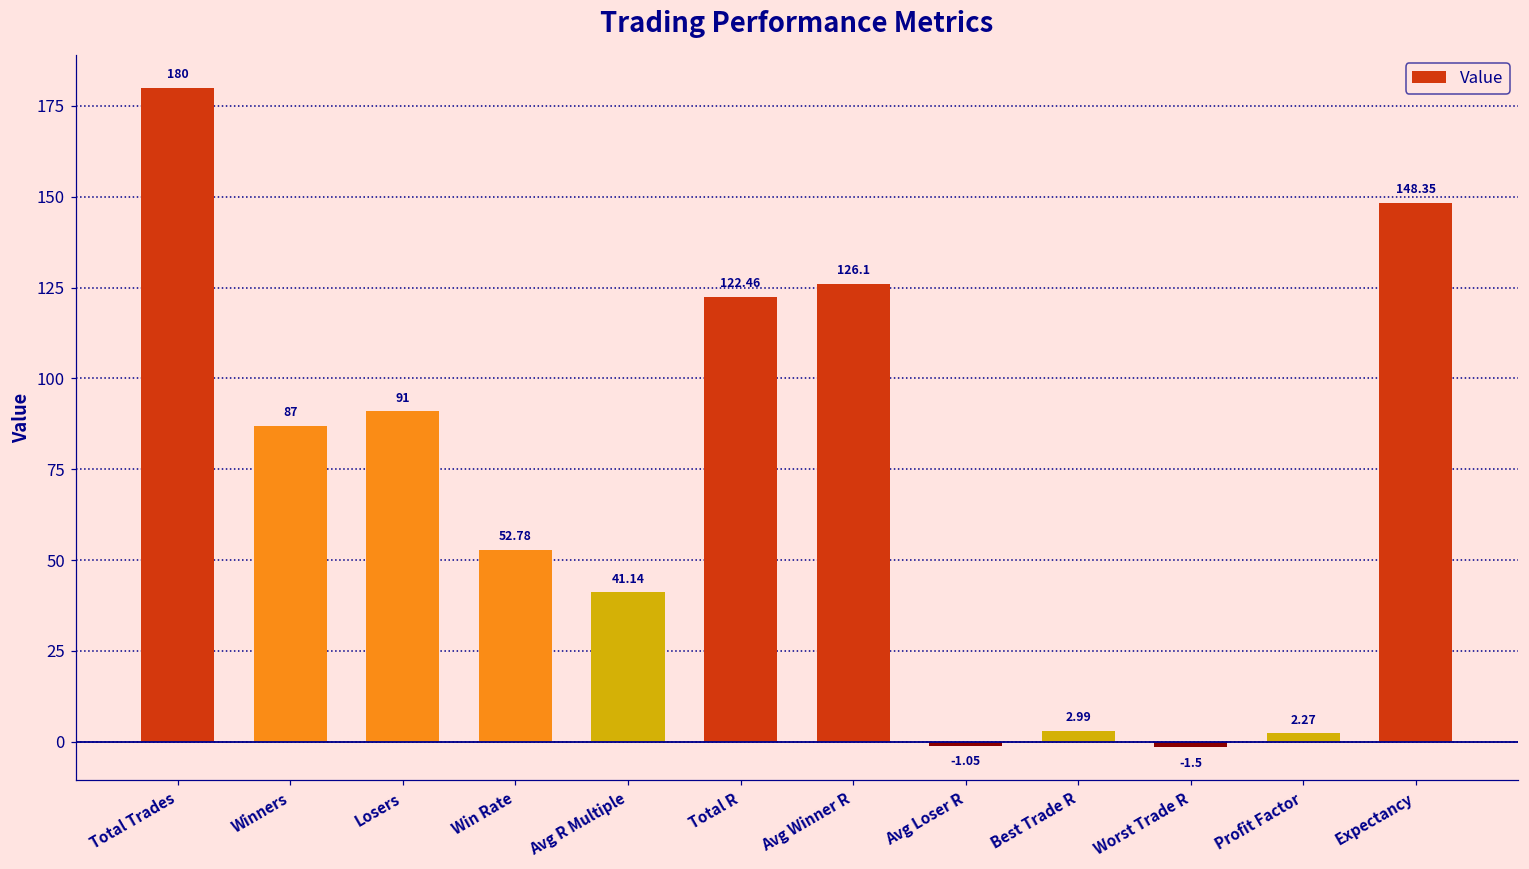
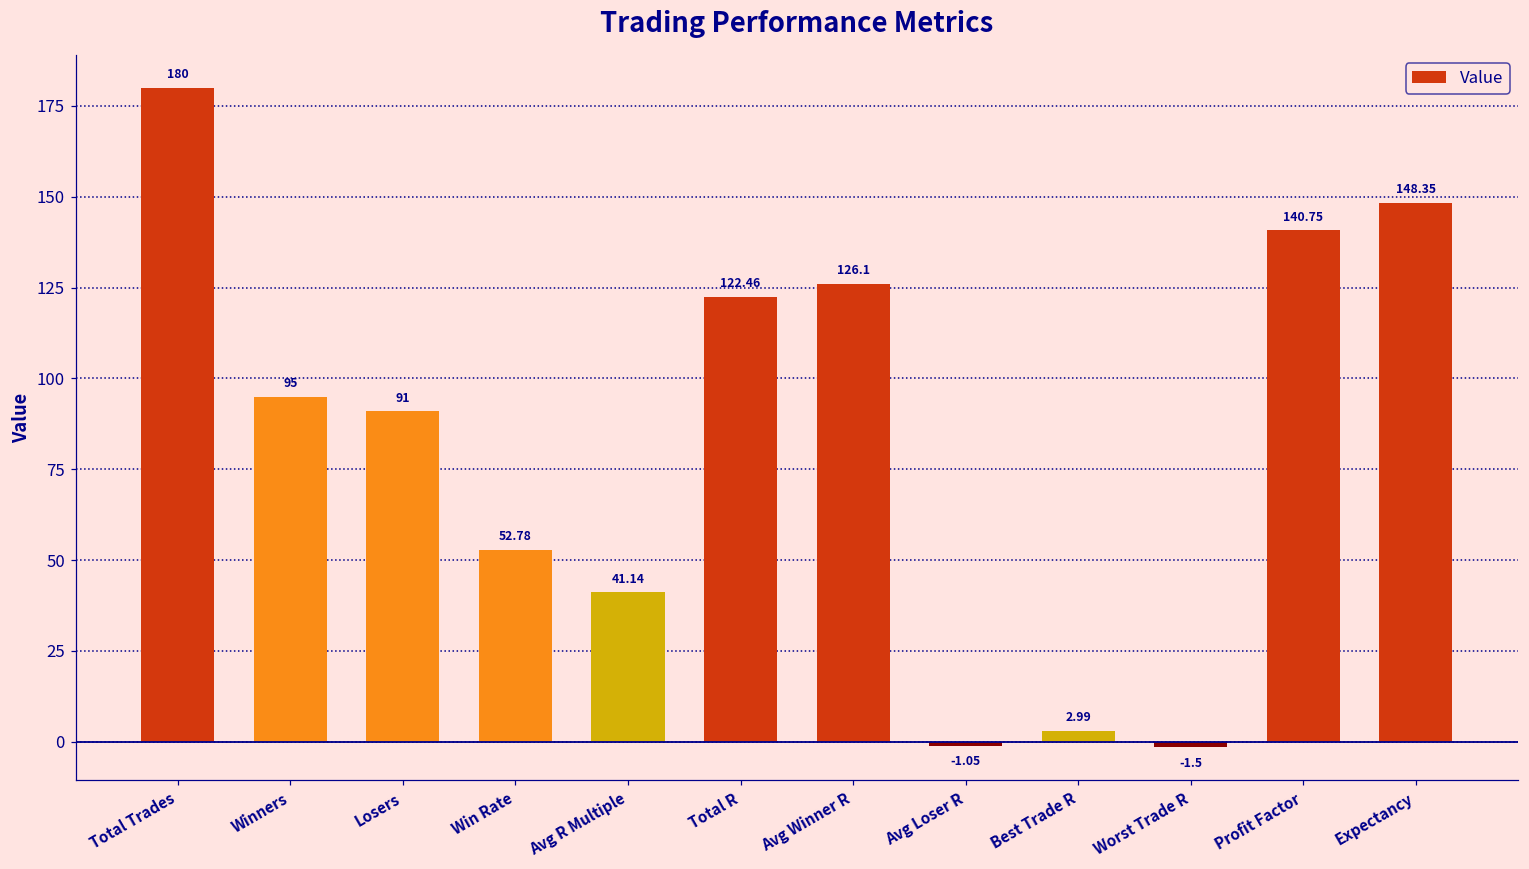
  {
    "Total Trades": 180,
-   "Winners": 87,
+   "Winners": 95,
    "Losers": 91,
    "Win Rate": 52.78,
    "Avg R Multiple": 41.14,
    "Total R": 122.46,
    "Avg Winner R": 126.1,
    "Avg Loser R": -1.05,
    "Best Trade R": 2.99,
    "Worst Trade R": -1.5,
-   "Profit Factor": 2.27,
+   "Profit Factor": 140.75,
    "Expectancy": 148.35
  }
